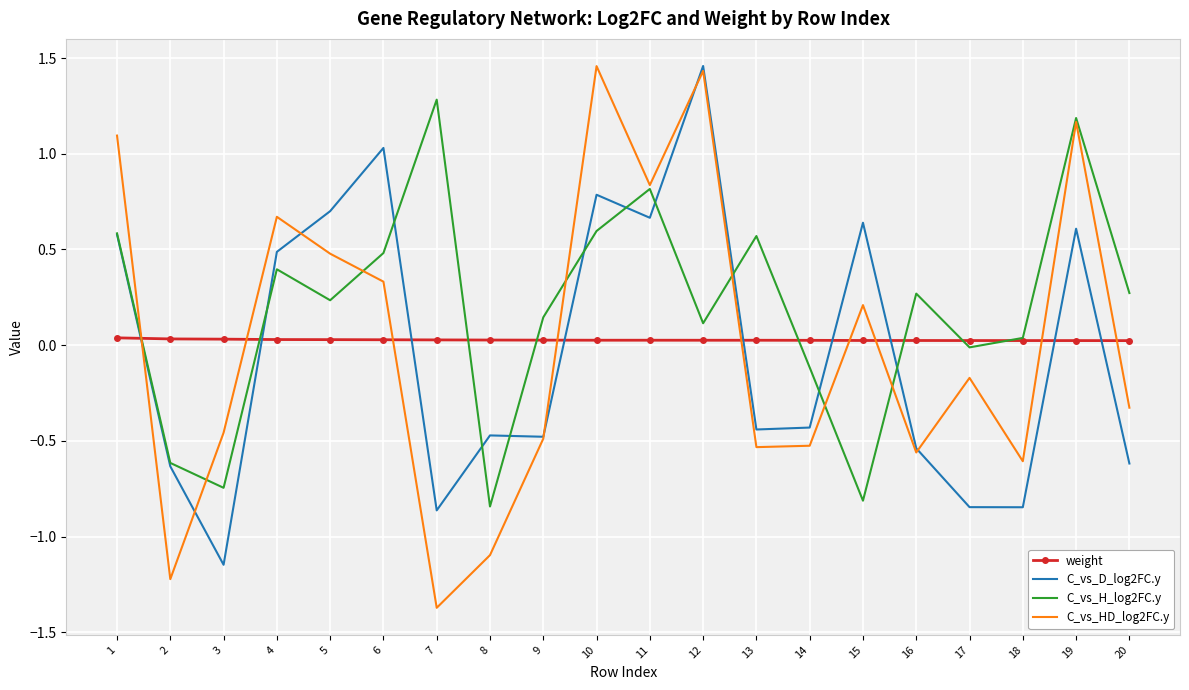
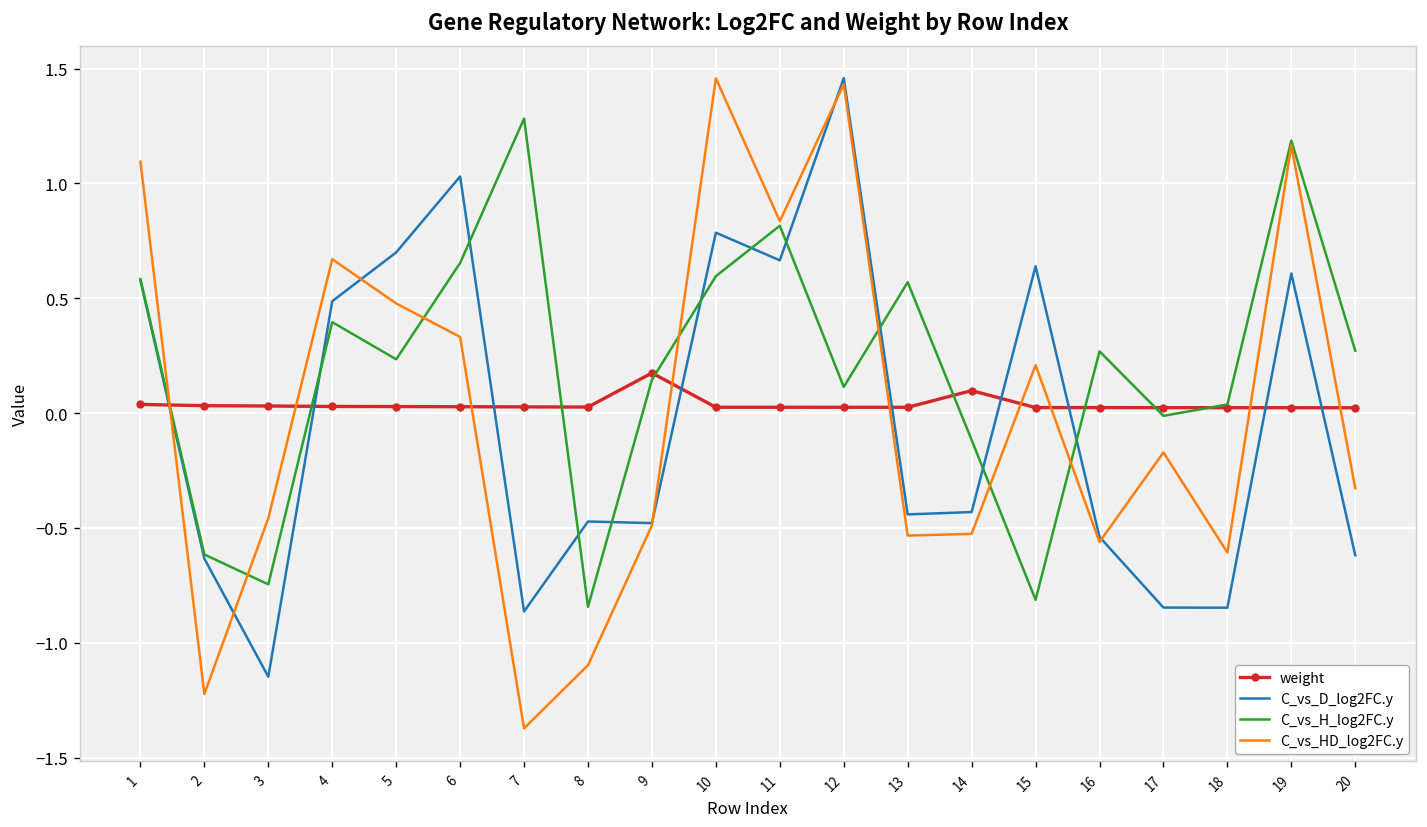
  {
    "weight": {
      "1": 0.04,
      "2": 0.03,
      "3": 0.03,
      "4": 0.03,
      "5": 0.03,
      "6": 0.03,
      "7": 0.03,
      "8": 0.03,
-     "9": 0.03,
+     "9": 0.17,
      "10": 0.03,
      "11": 0.03,
      "12": 0.03,
      "13": 0.03,
-     "14": 0.02,
+     "14": 0.10,
      "15": 0.02,
      "16": 0.02,
      "17": 0.02,
      "18": 0.02,
      "19": 0.02,
      "20": 0.02
    },
    "C_vs_D_log2FC.y": {
      "2": -0.63,
      "3": -1.15,
      "4": 0.49,
      "5": 0.70,
      "6": 1.03,
      "7": -0.86,
      "8": -0.47,
      "10": 0.79,
      "11": 0.67,
      "12": 1.46,
      "13": -0.44,
      "14": -0.43,
      "15": 0.64,
      "16": -0.54,
      "17": -0.85,
      "18": -0.85,
      "19": 0.61,
      "20": -0.62
    },
    "C_vs_H_log2FC.y": {
      "2": -0.62,
      "3": -0.75,
      "4": 0.40,
      "5": 0.23,
-     "6": 0.48,
+     "6": 0.65,
      "7": 1.28,
      "8": -0.84,
      "9": 0.15,
      "10": 0.60,
      "11": 0.82,
      "12": 0.11,
      "13": 0.57,
      "14": -0.12,
      "15": -0.81,
      "16": 0.27,
      "17": -0.01,
      "18": 0.04,
      "19": 1.19,
      "20": 0.27
    },
    "C_vs_HD_log2FC.y": {
      "1": 1.09,
      "2": -1.22,
      "3": -0.46,
      "4": 0.67,
      "5": 0.48,
      "6": 0.33,
      "7": -1.37,
      "8": -1.10,
      "10": 1.46,
      "11": 0.84,
      "12": 1.43,
      "13": -0.53,
      "14": -0.53,
      "15": 0.21,
      "16": -0.56,
      "17": -0.17,
      "18": -0.61,
      "19": 1.17,
      "20": -0.33
    }
  }
